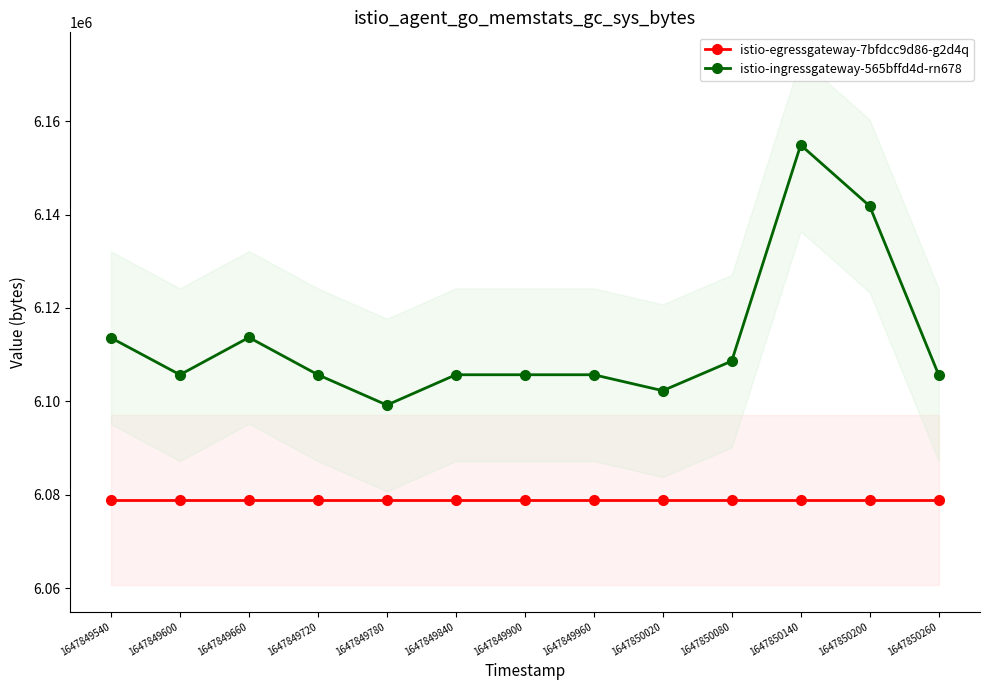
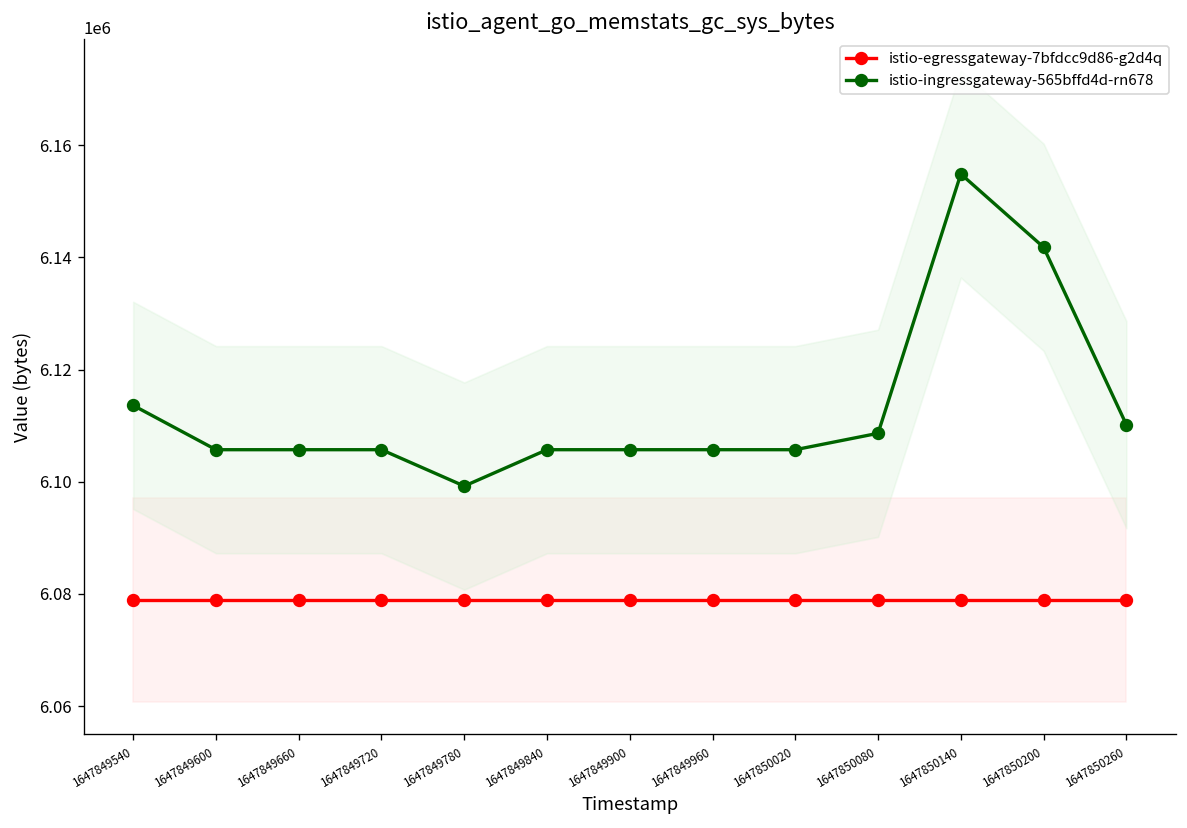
  {
    "istio-egressgateway-7bfdcc9d86-g2d4q": {
      "1647849540": 6079000,
      "1647849600": 6079000,
      "1647849660": 6079000,
      "1647849720": 6079000,
      "1647849780": 6079000,
      "1647849840": 6079000,
      "1647849900": 6079000,
      "1647849960": 6079000,
      "1647850020": 6079000,
      "1647850080": 6079000,
      "1647850140": 6079000,
      "1647850200": 6079000,
      "1647850260": 6079000
    },
    "istio-ingressgateway-565bffd4d-rn678": {
      "1647849540": 6114000,
      "1647849600": 6106000,
-     "1647849660": 6114000,
+     "1647849660": 6106000,
      "1647849720": 6106000,
      "1647849780": 6099000,
      "1647849840": 6106000,
      "1647849900": 6106000,
      "1647849960": 6106000,
-     "1647850020": 6102000,
+     "1647850020": 6106000,
      "1647850080": 6109000,
      "1647850140": 6155000,
      "1647850200": 6142000,
-     "1647850260": 6106000
+     "1647850260": 6110000
    }
  }
